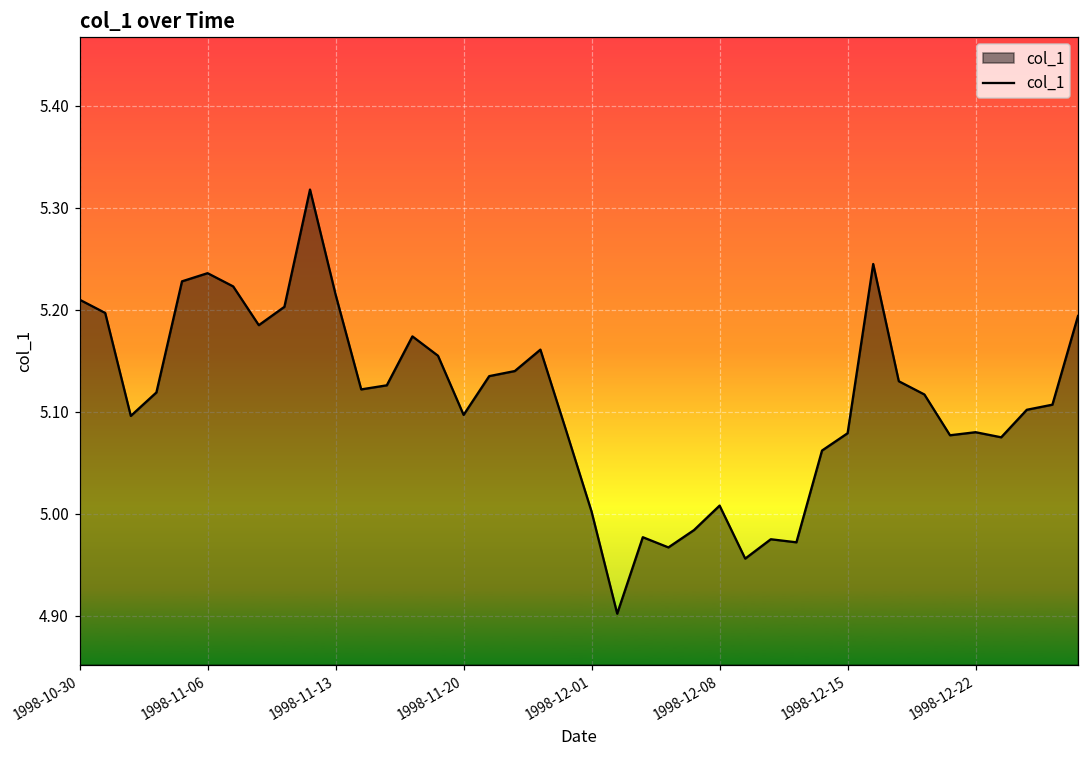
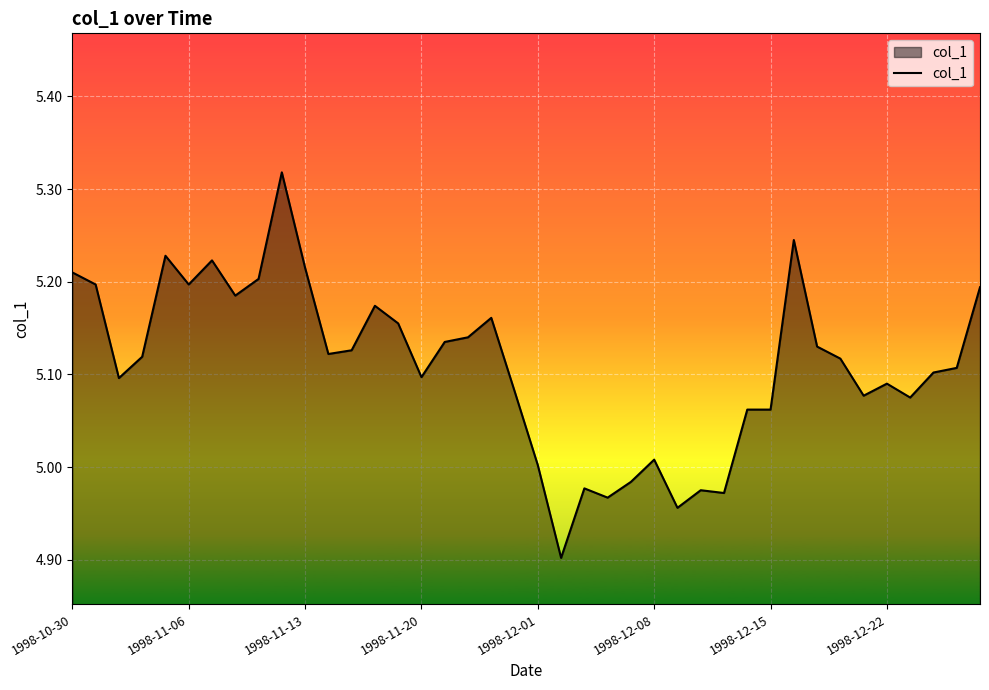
  {
    "1998-10-30": 5.21,
-   "1998-11-06": 5.24,
+   "1998-11-06": 5.20,
    "1998-11-13": 5.22,
    "1998-11-20": 5.10,
    "1998-12-01": 5.00,
    "1998-12-08": 5.01,
-   "1998-12-15": 5.08,
-   "1998-12-22": 5.08
+   "1998-12-15": 5.06,
+   "1998-12-22": 5.09
  }
